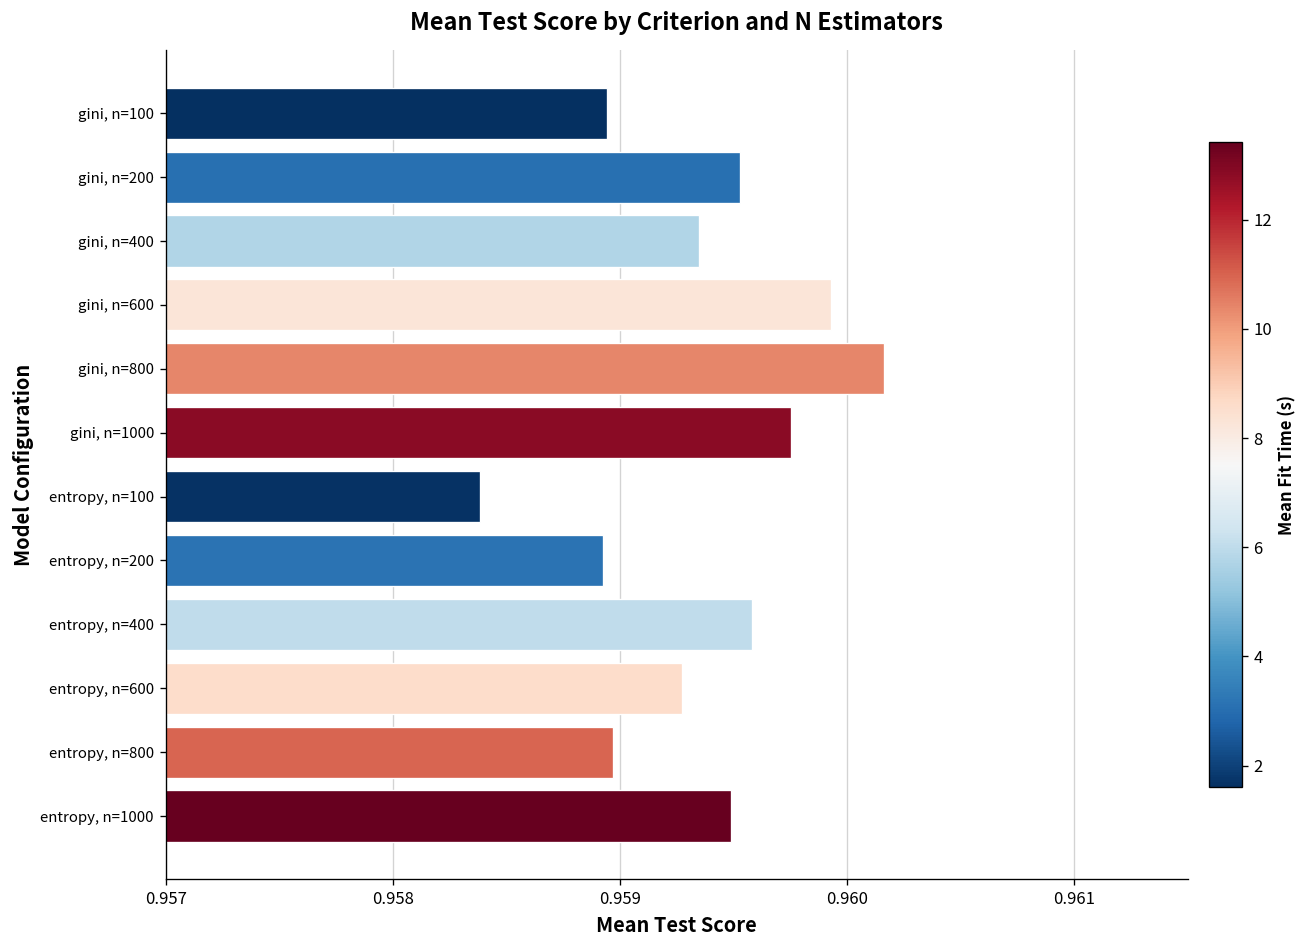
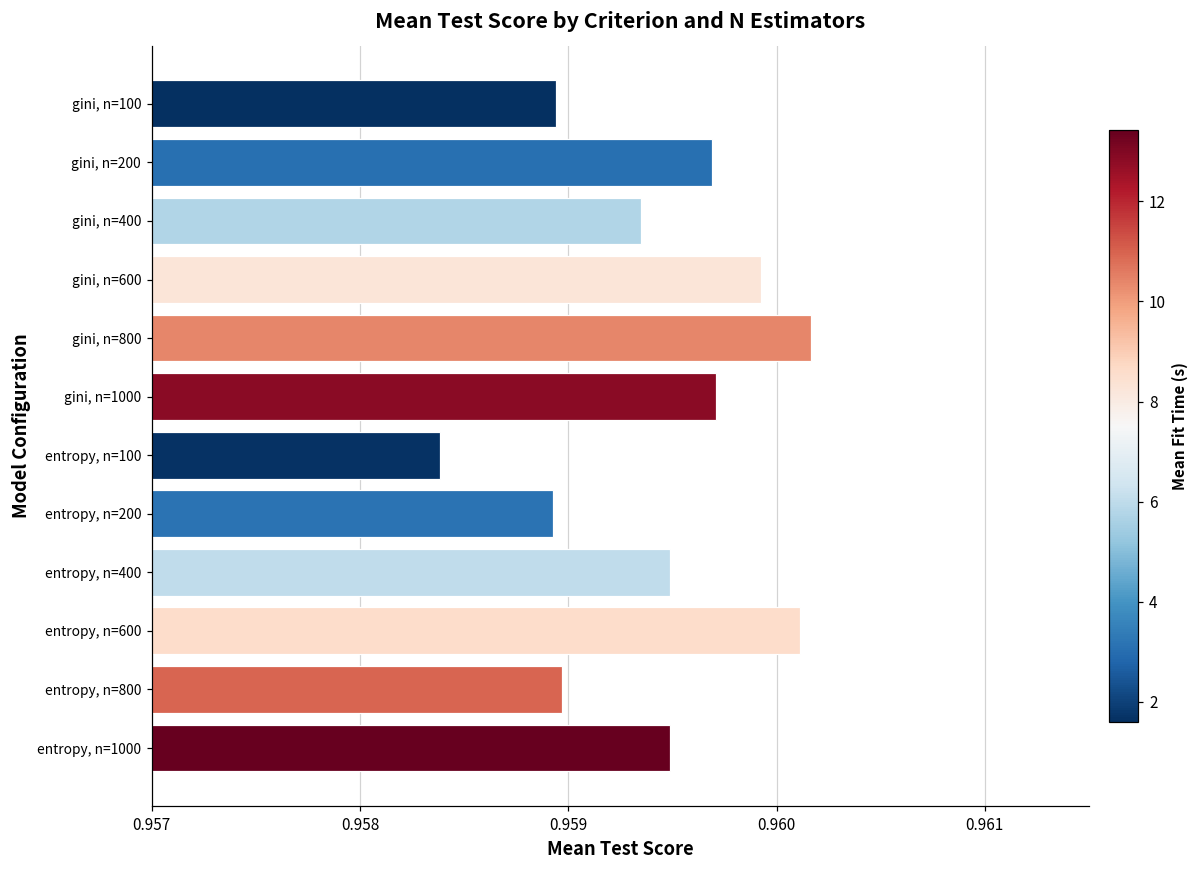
  {
    "gini, n=100": 0.95894,
-   "gini, n=200": 0.95953,
+   "gini, n=200": 0.95969,
    "gini, n=400": 0.95935,
    "gini, n=600": 0.95993,
    "gini, n=800": 0.96016,
-   "gini, n=1000": 0.95975,
+   "gini, n=1000": 0.95971,
    "entropy, n=100": 0.95839,
    "entropy, n=200": 0.95893,
-   "entropy, n=400": 0.95958,
-   "entropy, n=600": 0.95927,
+   "entropy, n=400": 0.95949,
+   "entropy, n=600": 0.96011,
    "entropy, n=800": 0.95897,
    "entropy, n=1000": 0.95949
  }
